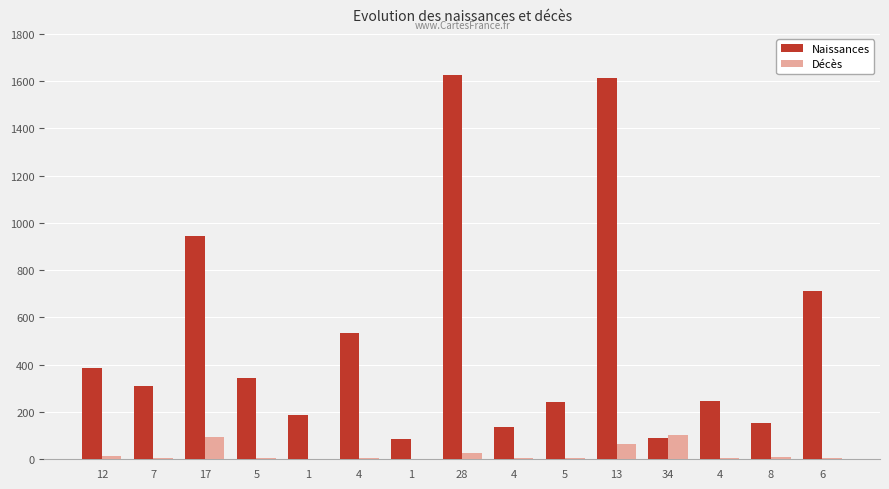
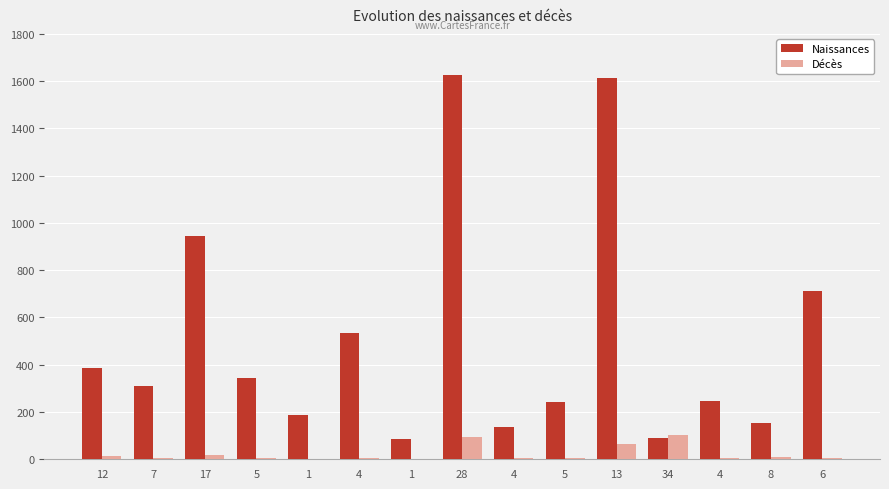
  {
    "Naissances": {
      "12": 390,
      "7": 310,
      "17": 950,
      "28": 1630,
      "13": 1620,
      "34": 90,
      "8": 160,
      "6": 710
    },
    "Décès": {
      "12": 10,
-     "17": 90,
-     "28": 30,
+     "17": 20,
+     "28": 90,
      "13": 70,
      "34": 100
    }
  }
